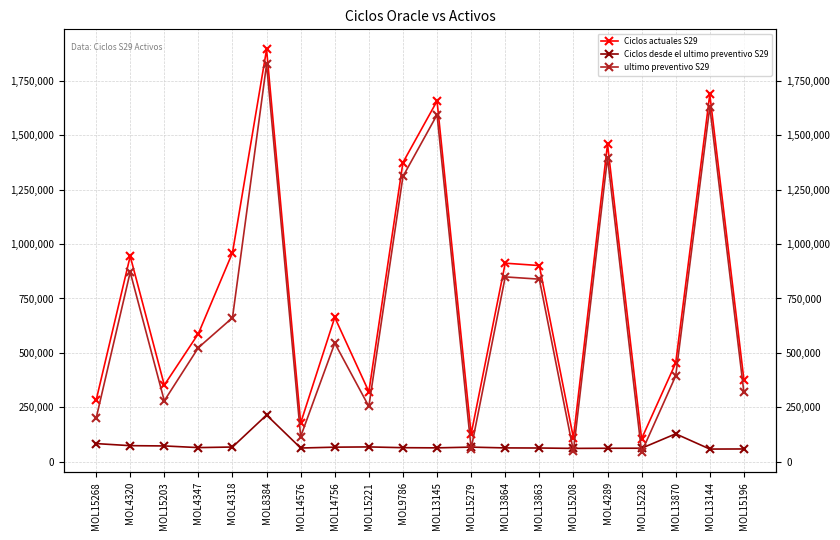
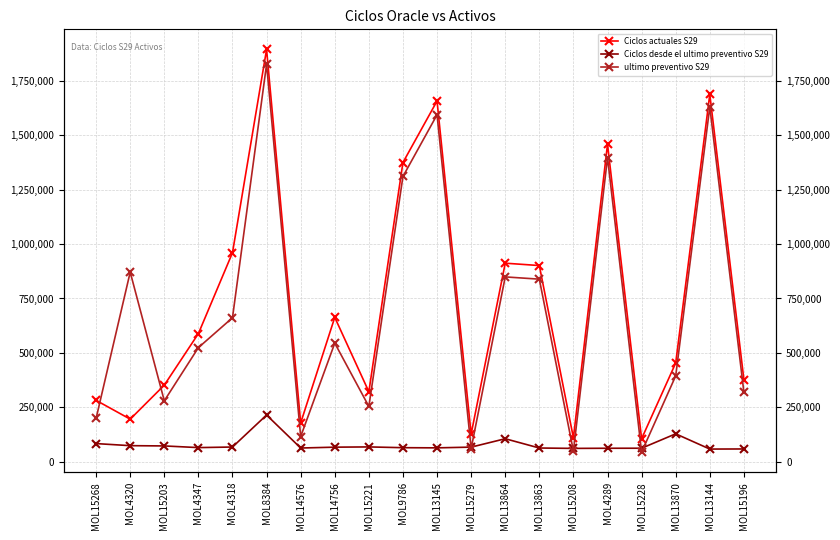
  {
    "Ciclos actuales S29": {
      "MOL15268": "280,000",
-     "MOL4320": "940,000",
+     "MOL4320": "200,000",
      "MOL15203": "350,000",
      "MOL4347": "590,000",
      "MOL4318": "960,000",
      "MOL8384": "1,890,000",
      "MOL14576": "180,000",
      "MOL14756": "660,000",
      "MOL15221": "320,000",
      "MOL9786": "1,380,000",
      "MOL13145": "1,660,000",
      "MOL15279": "130,000",
      "MOL13864": "910,000",
      "MOL13863": "900,000",
      "MOL15208": "110,000",
      "MOL4289": "1,460,000",
      "MOL15228": "110,000",
      "MOL13870": "450,000",
      "MOL13144": "1,690,000",
      "MOL15196": "380,000"
    },
    "Ciclos desde el ultimo preventivo S29": {
      "MOL15268": "80,000",
      "MOL4320": "70,000",
      "MOL15203": "70,000",
      "MOL4347": "60,000",
      "MOL4318": "70,000",
      "MOL8384": "210,000",
      "MOL14576": "60,000",
      "MOL14756": "70,000",
      "MOL15221": "70,000",
      "MOL9786": "60,000",
      "MOL13145": "60,000",
-     "MOL13864": "60,000",
+     "MOL13864": "110,000",
      "MOL13863": "60,000",
      "MOL15208": "60,000",
      "MOL4289": "60,000",
      "MOL15228": "60,000",
      "MOL13870": "130,000",
      "MOL13144": "60,000",
      "MOL15196": "60,000"
    },
    "ultimo preventivo S29": {
      "MOL15268": "200,000",
      "MOL4320": "870,000",
      "MOL15203": "280,000",
      "MOL4347": "520,000",
      "MOL4318": "660,000",
      "MOL8384": "1,830,000",
      "MOL14576": "120,000",
      "MOL14756": "540,000",
      "MOL15221": "250,000",
      "MOL9786": "1,310,000",
      "MOL13145": "1,590,000",
      "MOL13864": "850,000",
      "MOL13863": "840,000",
      "MOL15208": "50,000",
      "MOL4289": "1,400,000",
      "MOL15228": "40,000",
      "MOL13870": "390,000",
      "MOL13144": "1,630,000",
      "MOL15196": "320,000"
    }
  }
